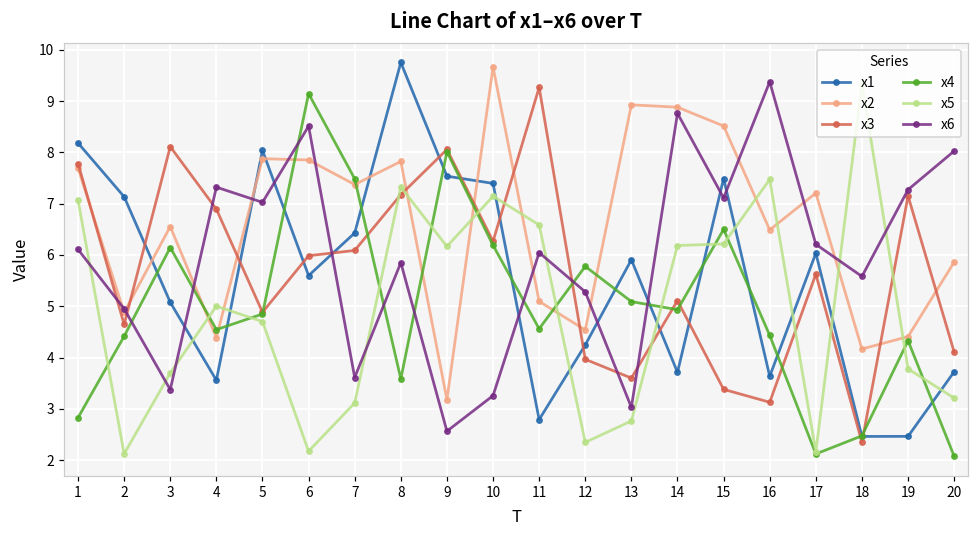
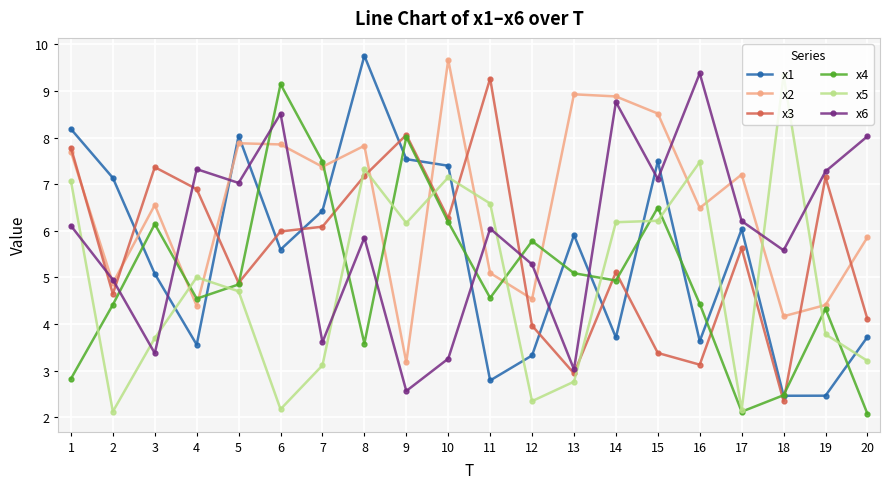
  {
    "x1": {
      "1": 8.2,
      "2": 7.1,
      "3": 5.1,
      "4": 3.6,
      "5": 8.0,
      "6": 5.6,
      "7": 6.4,
      "8": 9.8,
      "9": 7.5,
      "10": 7.4,
      "11": 2.8,
-     "12": 4.2,
+     "12": 3.3,
      "13": 5.9,
      "14": 3.7,
      "15": 7.5,
      "16": 3.6,
      "17": 6.0,
      "19": 2.5,
      "20": 3.7
    },
    "x2": {
      "1": 7.7,
      "2": 4.9,
      "3": 6.6,
      "4": 4.4,
      "5": 7.9,
      "6": 7.9,
      "7": 7.4,
      "8": 7.8,
      "9": 3.2,
      "10": 9.7,
      "11": 5.1,
      "12": 4.5,
      "13": 8.9,
      "14": 8.9,
      "15": 8.5,
      "16": 6.5,
      "17": 7.2,
      "18": 4.2,
      "19": 4.4,
      "20": 5.9
    },
    "x3": {
      "1": 7.8,
      "2": 4.6,
-     "3": 8.1,
+     "3": 7.4,
      "4": 6.9,
      "6": 6.0,
      "7": 6.1,
      "8": 7.2,
      "10": 6.3,
      "11": 9.3,
      "12": 4.0,
-     "13": 3.6,
+     "13": 2.9,
      "14": 5.1,
      "15": 3.4,
      "16": 3.1,
      "17": 5.6,
      "18": 2.3,
      "19": 7.2,
      "20": 4.1
    },
    "x4": {
      "1": 2.8,
      "2": 4.4,
      "3": 6.1,
      "4": 4.5,
      "6": 9.1,
      "7": 7.5,
      "8": 3.6,
      "10": 6.2,
      "11": 4.6,
      "12": 5.8,
      "13": 5.1,
      "14": 4.9,
      "15": 6.5,
      "16": 4.4,
      "19": 4.3,
      "20": 2.1
    },
    "x5": {
      "1": 7.1,
      "2": 2.1,
      "3": 3.7,
      "4": 5.0,
      "5": 4.7,
      "6": 2.2,
      "7": 3.1,
      "8": 7.3,
      "9": 6.2,
      "10": 7.1,
      "11": 6.6,
      "12": 2.3,
      "13": 2.8,
      "14": 6.2,
      "15": 6.2,
      "16": 7.5,
      "19": 3.8,
      "20": 3.2
    },
    "x6": {
      "1": 6.1,
      "2": 5.0,
      "3": 3.4,
      "4": 7.3,
      "5": 7.0,
      "6": 8.5,
      "7": 3.6,
      "8": 5.9,
      "9": 2.6,
      "10": 3.3,
      "11": 6.0,
      "12": 5.3,
      "13": 3.0,
      "14": 8.8,
      "15": 7.1,
      "16": 9.4,
      "17": 6.2,
      "18": 5.6,
      "19": 7.3,
      "20": 8.0
    }
  }
